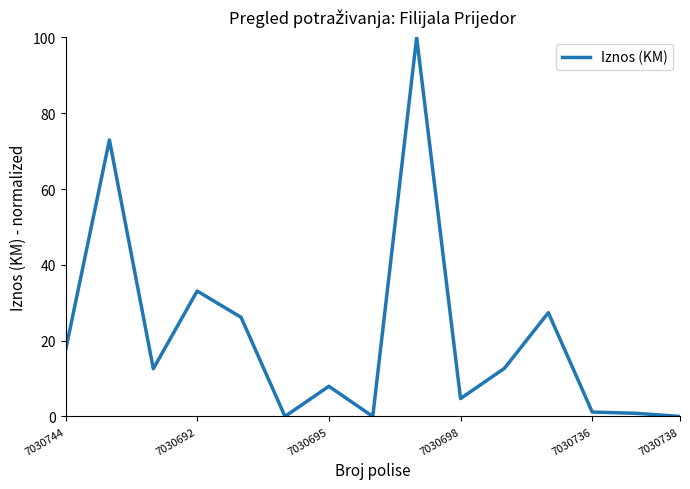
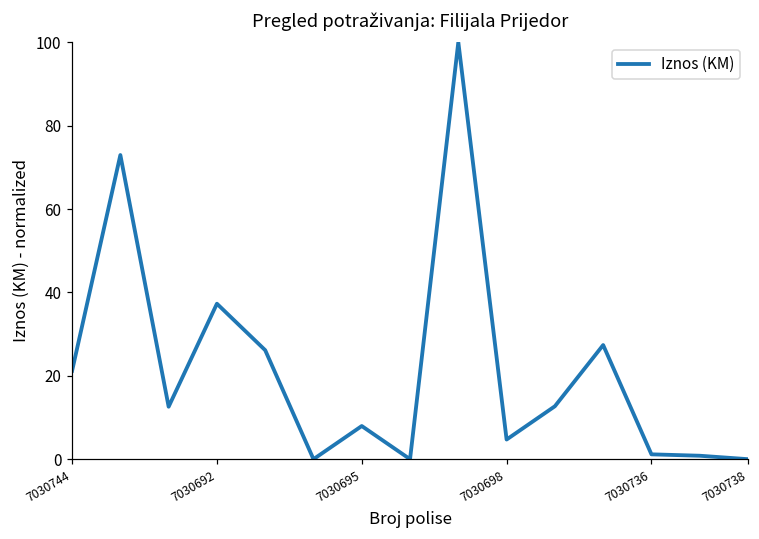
  {
-   "7030744": 17,
-   "7030692": 33,
+   "7030744": 21,
+   "7030692": 37,
    "7030695": 8,
    "7030698": 5,
    "7030736": 1,
    "7030738": 0
  }
